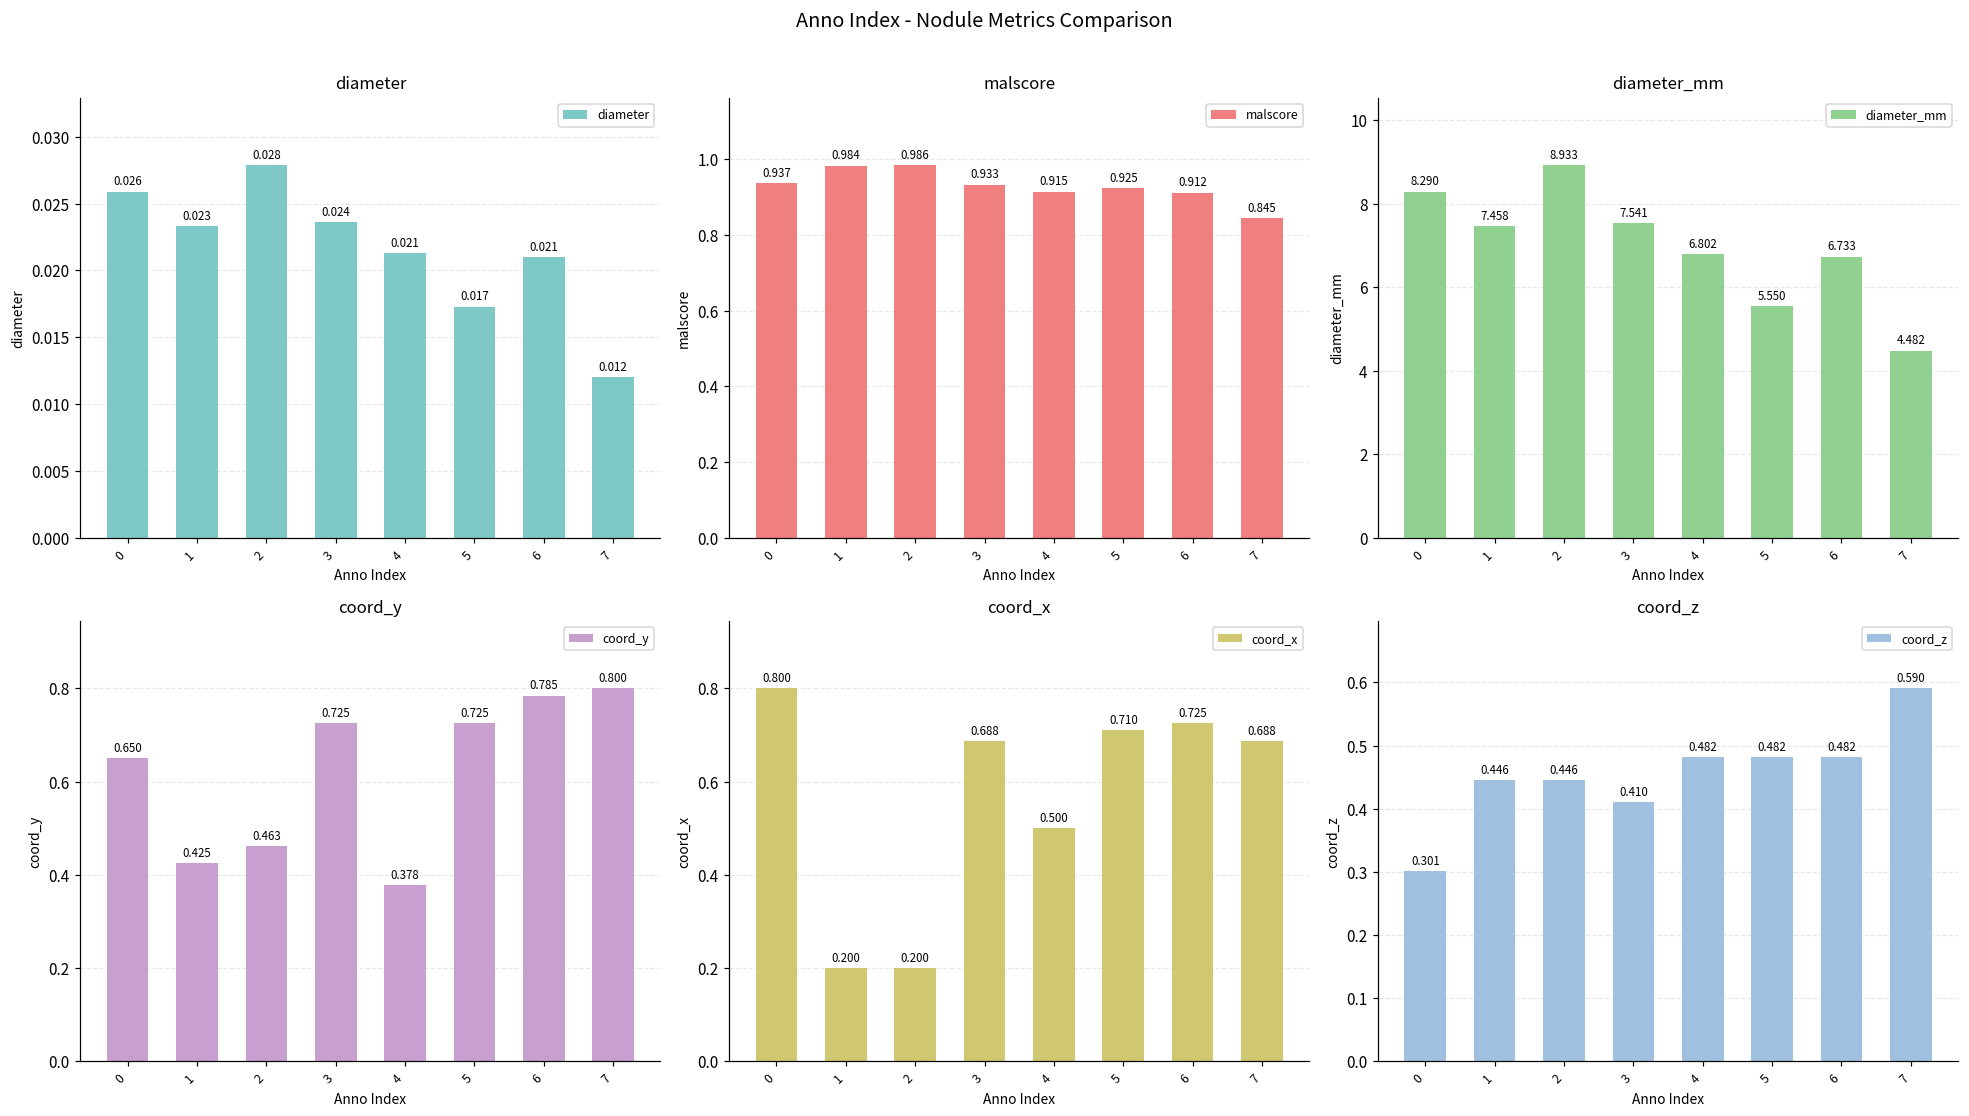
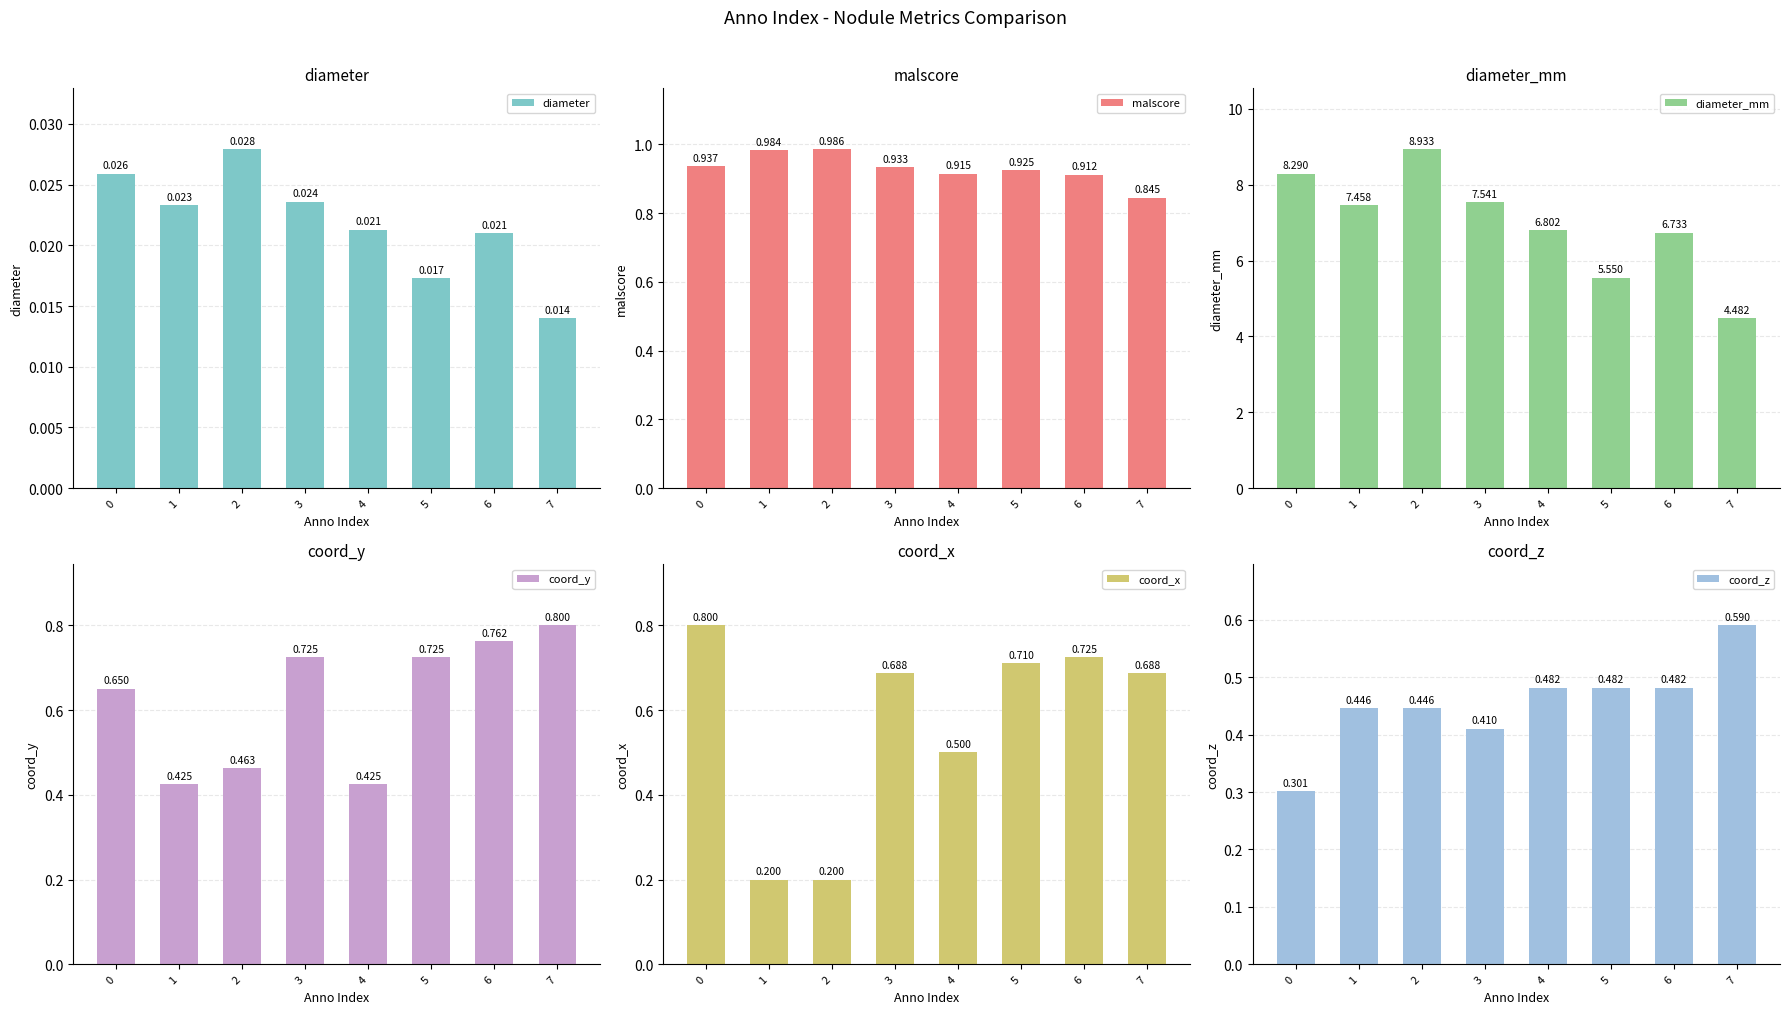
  {
    "diameter": {
      "0": 0.026,
      "1": 0.023,
      "2": 0.028,
      "3": 0.024,
      "4": 0.021,
      "5": 0.017,
      "6": 0.021,
-     "7": 0.012
+     "7": 0.014
    },
    "malscore": {
      "0": 0.937,
      "1": 0.984,
      "2": 0.986,
      "3": 0.933,
      "4": 0.915,
      "5": 0.925,
      "6": 0.912,
      "7": 0.845
    },
    "diameter_mm": {
      "0": 8.290,
      "1": 7.458,
      "2": 8.933,
      "3": 7.541,
      "4": 6.802,
      "5": 5.550,
      "6": 6.733,
      "7": 4.482
    },
    "coord_y": {
      "0": 0.650,
      "1": 0.425,
      "2": 0.463,
      "3": 0.725,
-     "4": 0.378,
+     "4": 0.425,
      "5": 0.725,
-     "6": 0.785,
+     "6": 0.762,
      "7": 0.800
    },
    "coord_x": {
      "0": 0.800,
      "1": 0.200,
      "2": 0.200,
      "3": 0.688,
      "4": 0.500,
      "5": 0.710,
      "6": 0.725,
      "7": 0.688
    },
    "coord_z": {
      "0": 0.301,
      "1": 0.446,
      "2": 0.446,
      "3": 0.410,
      "4": 0.482,
      "5": 0.482,
      "6": 0.482,
      "7": 0.590
    }
  }
